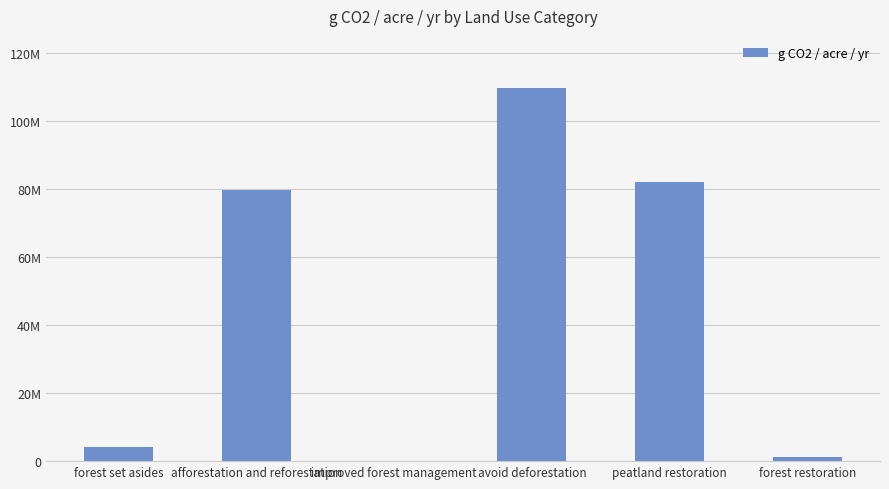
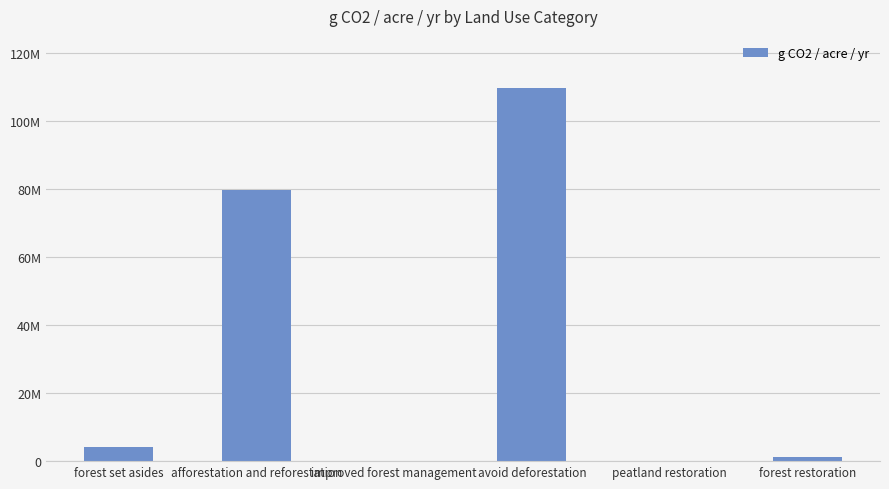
  {
    "forest set asides": 4000000,
    "avoid deforestation": 110000000,
-   "peatland restoration": 82000000,
+   "peatland restoration": 0,
    "forest restoration": 1000000
  }
